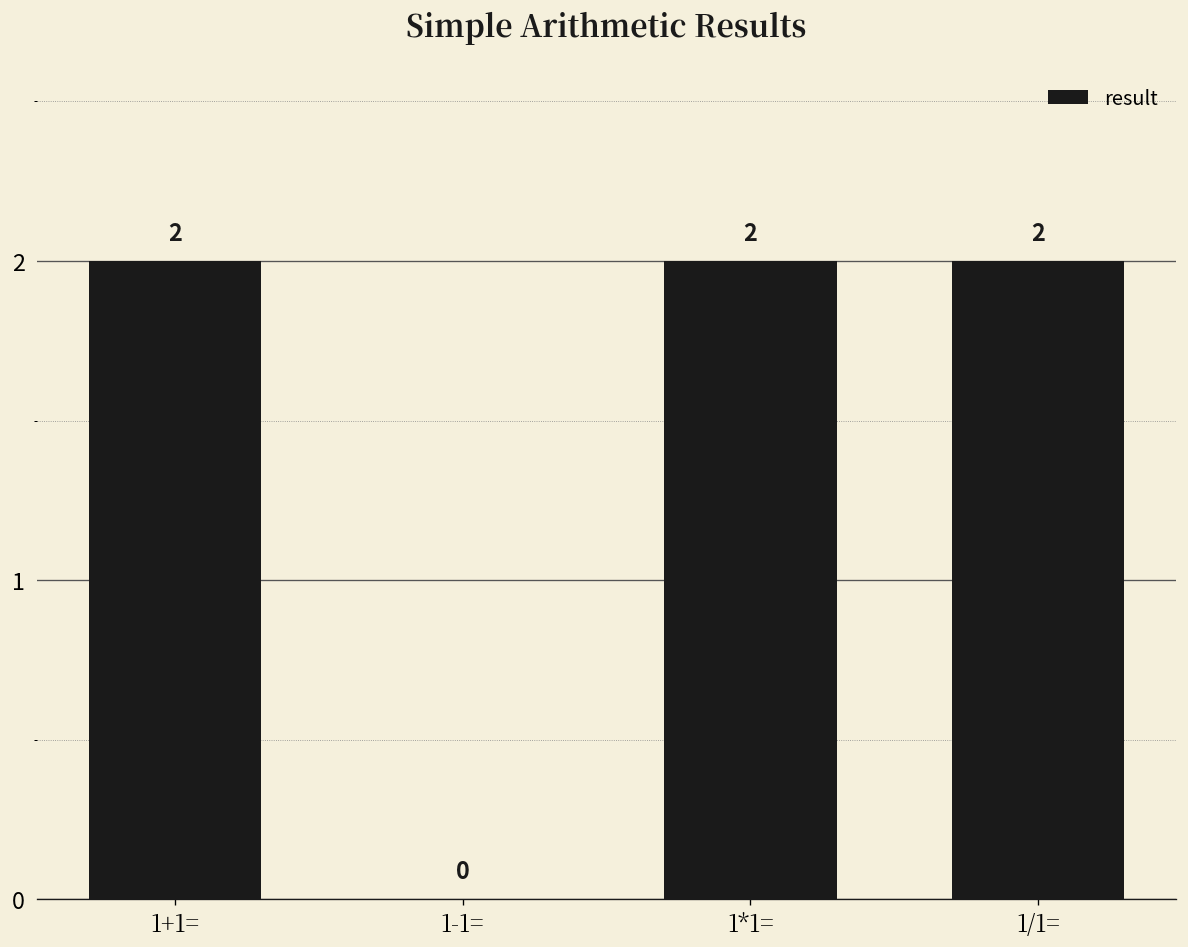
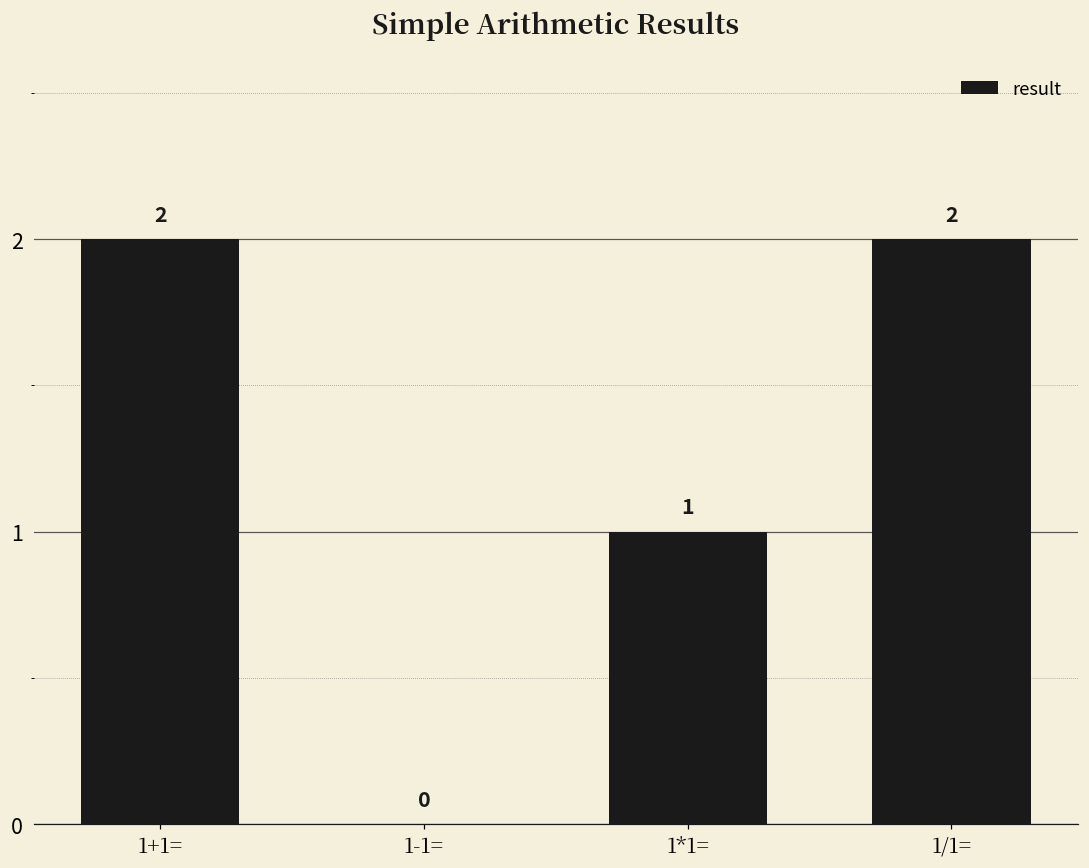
  {
    "1+1=": 2,
    "1-1=": 0,
-   "1*1=": 2,
+   "1*1=": 1,
    "1/1=": 2
  }
